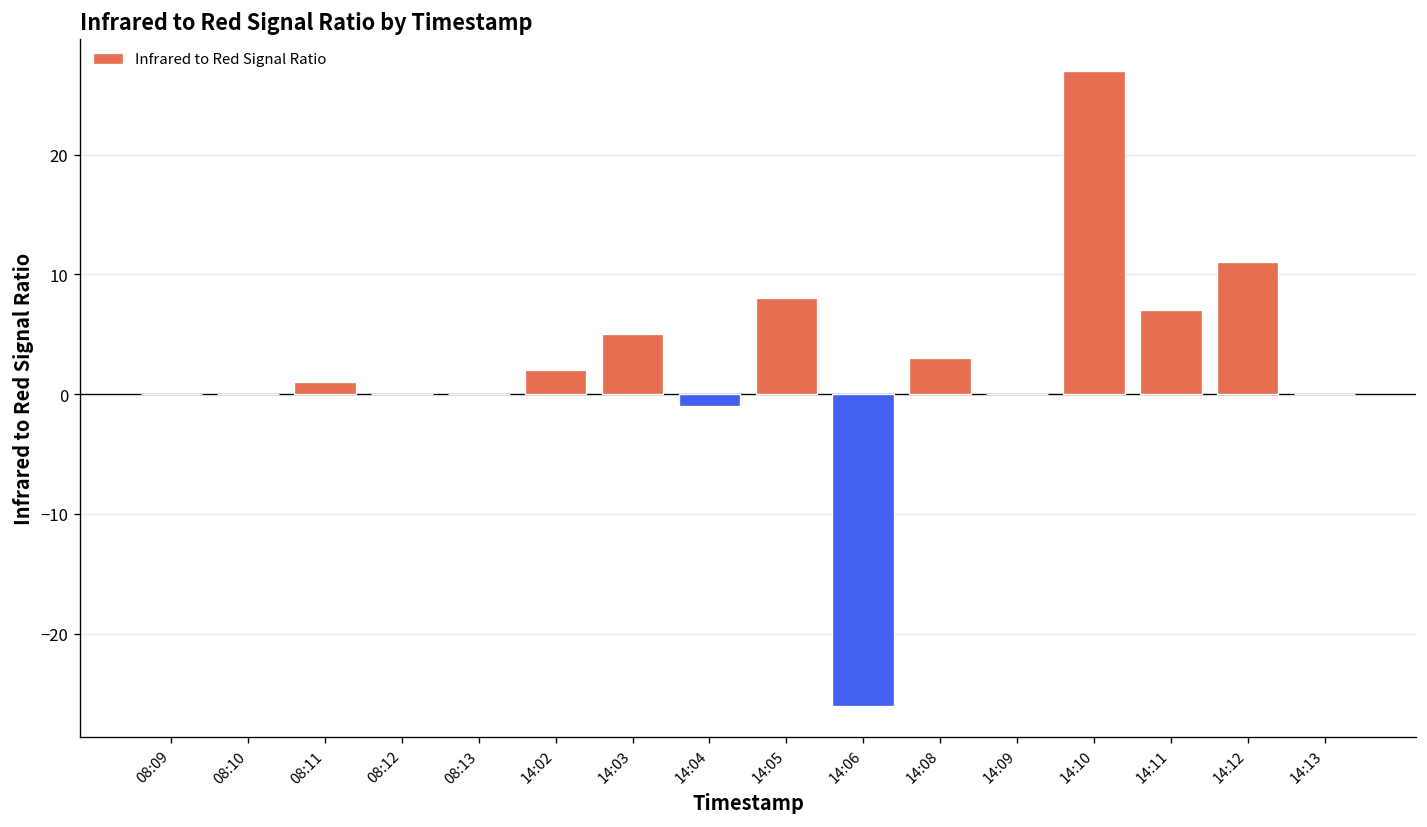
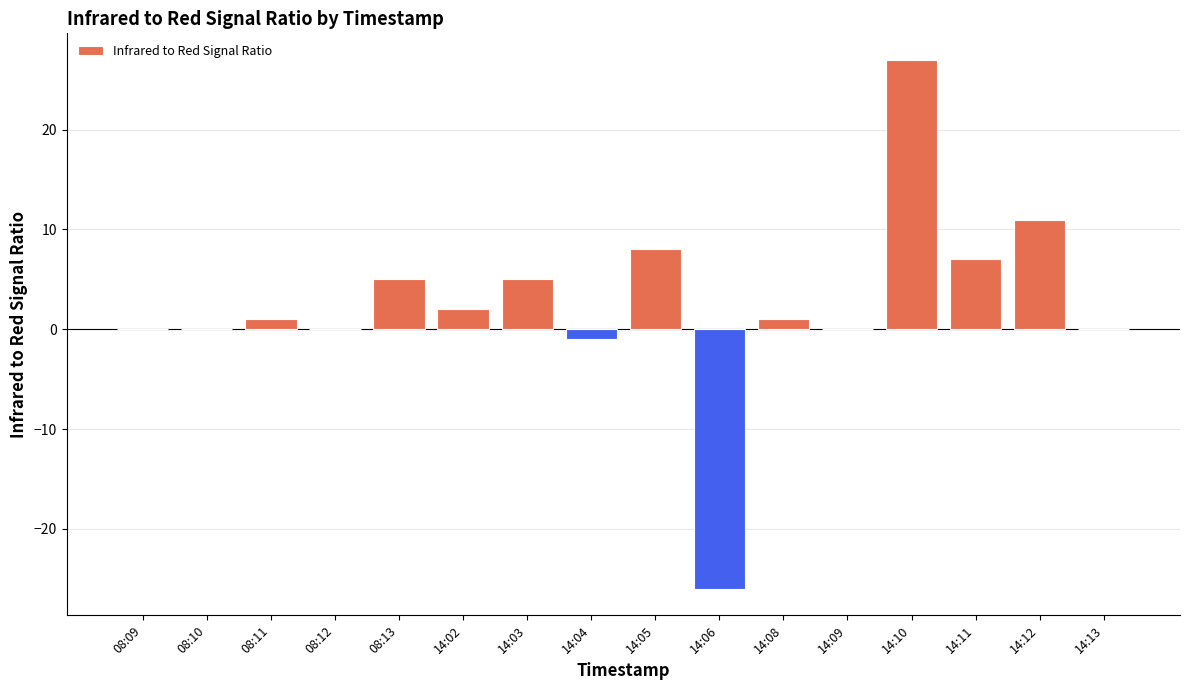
  {
    "08:09": 0,
    "08:10": 0,
    "08:11": 1,
    "08:12": 0,
-   "08:13": 0,
+   "08:13": 5,
    "14:02": 2,
    "14:03": 5,
    "14:04": -1,
    "14:05": 8,
    "14:06": -26,
-   "14:08": 3,
+   "14:08": 1,
    "14:09": 0,
    "14:10": 27,
    "14:11": 7,
    "14:12": 11,
    "14:13": 0
  }
